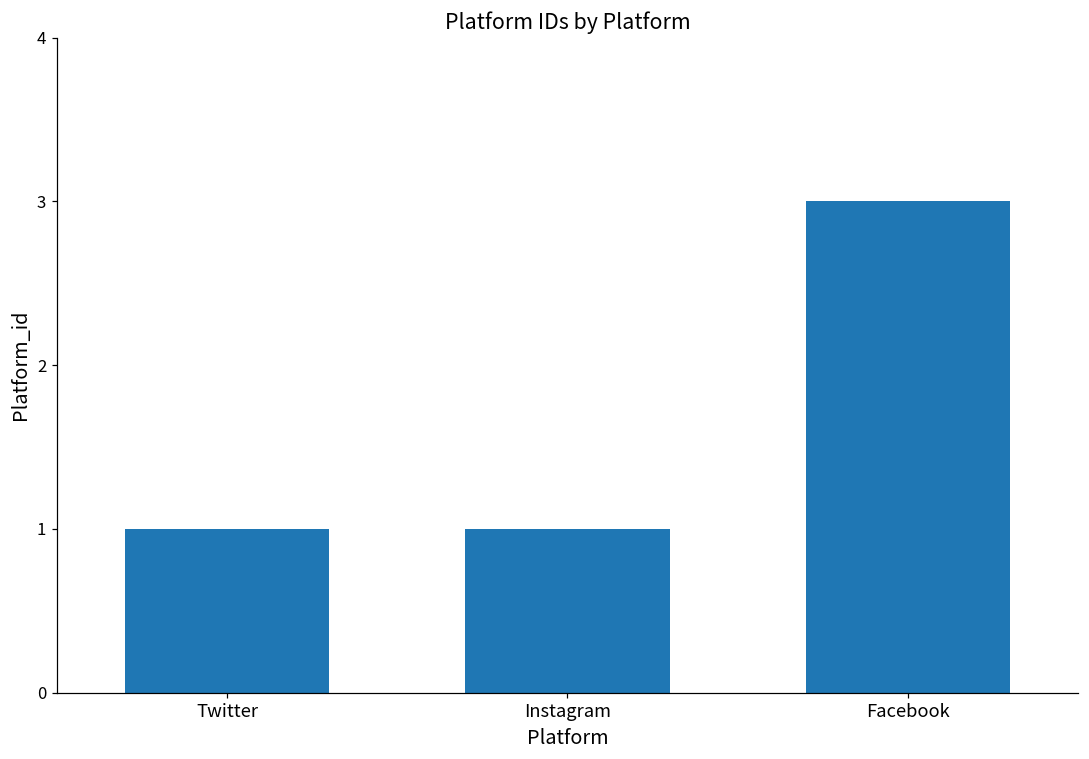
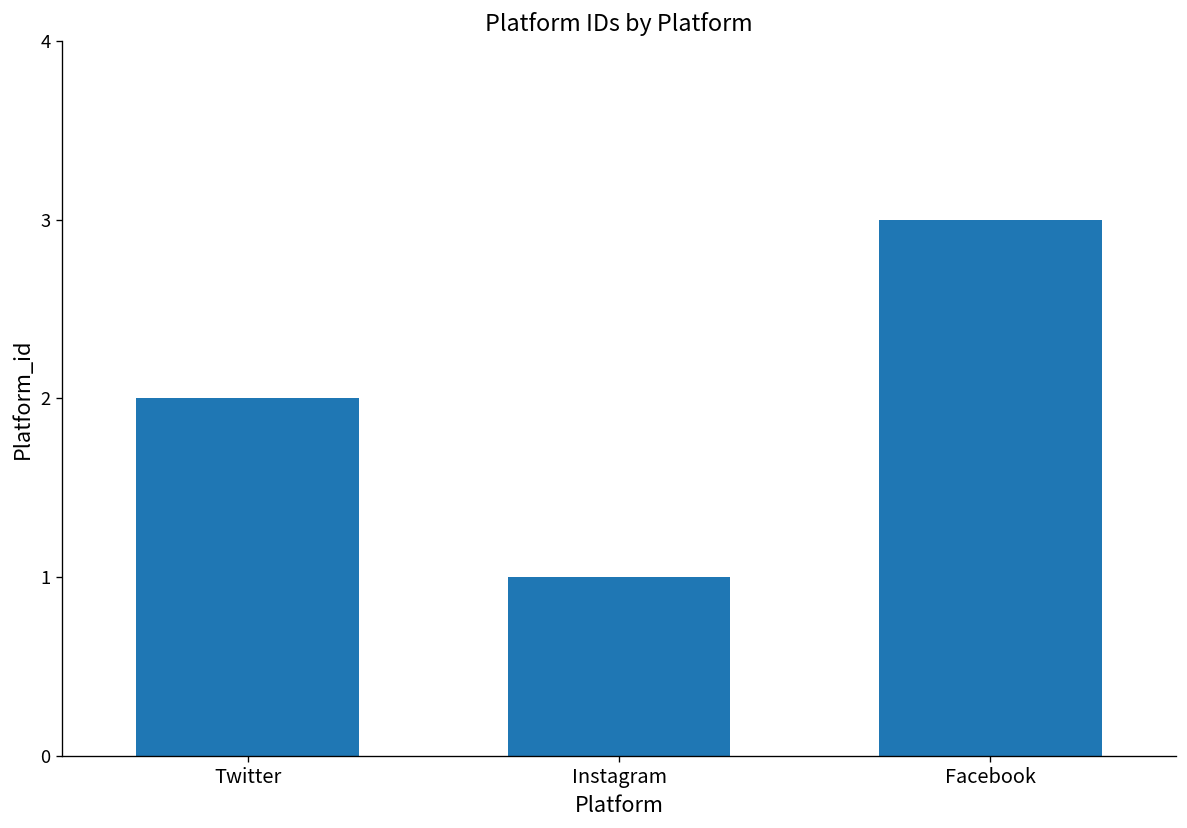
  {
-   "Twitter": 1,
+   "Twitter": 2,
    "Instagram": 1,
    "Facebook": 3
  }
